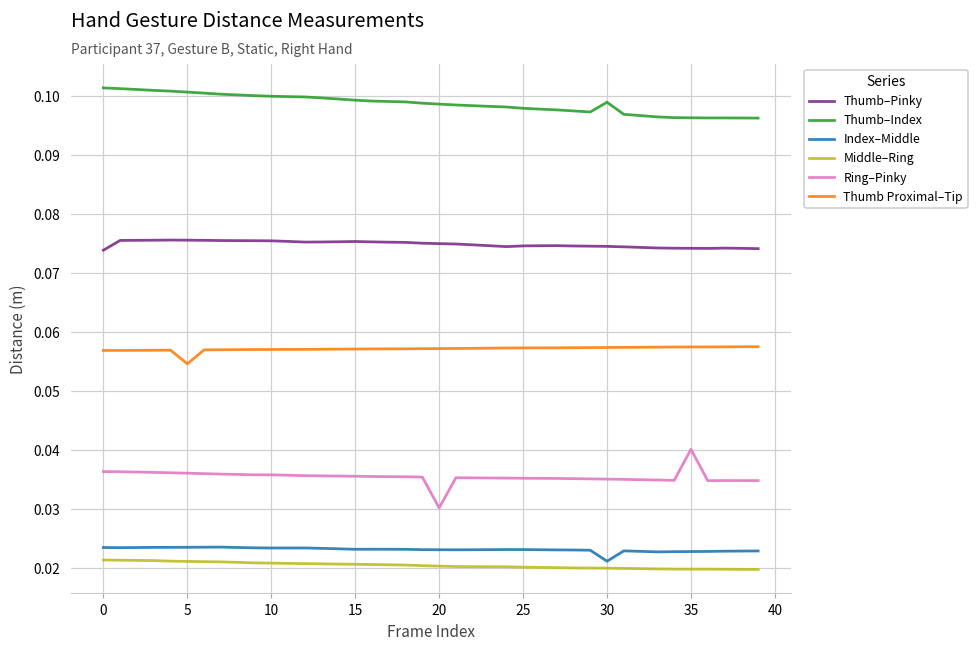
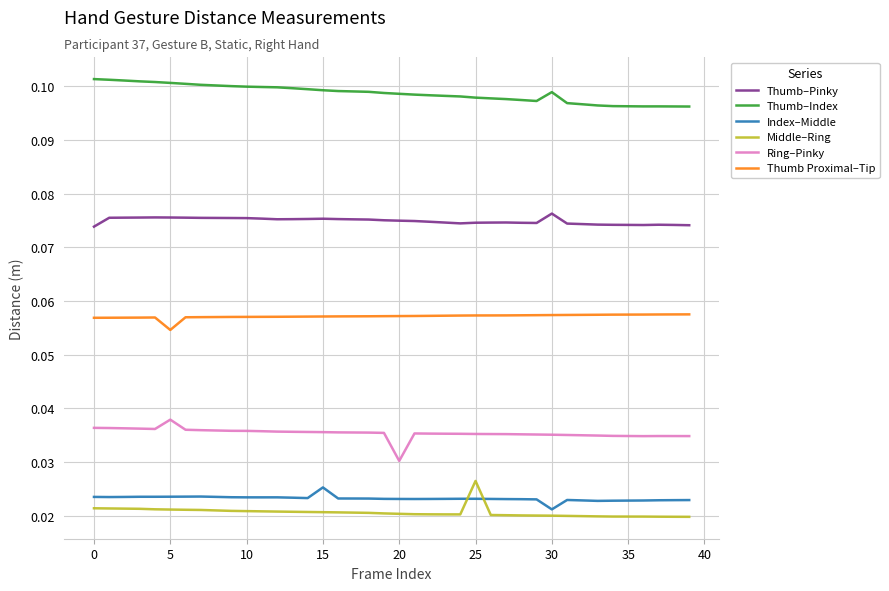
  {
    "Thumb–Pinky": {
      "0": 0.074,
      "5": 0.076,
      "10": 0.075,
      "15": 0.075,
      "20": 0.075,
      "25": 0.075,
-     "30": 0.075,
+     "30": 0.076,
      "35": 0.074
    },
    "Thumb–Index": {
      "0": 0.101,
      "5": 0.101,
      "10": 0.100,
      "15": 0.099,
      "20": 0.099,
      "25": 0.098,
      "30": 0.099,
      "35": 0.096
    },
    "Index–Middle": {
      "0": 0.023,
      "5": 0.024,
      "10": 0.023,
-     "15": 0.023,
+     "15": 0.025,
      "20": 0.023,
      "25": 0.023,
      "30": 0.021,
      "35": 0.023
    },
    "Middle–Ring": {
      "0": 0.021,
      "5": 0.021,
      "10": 0.021,
      "15": 0.021,
      "20": 0.020,
-     "25": 0.020,
+     "25": 0.026,
      "30": 0.020,
      "35": 0.020
    },
    "Ring–Pinky": {
      "0": 0.036,
-     "5": 0.036,
+     "5": 0.038,
      "10": 0.036,
      "15": 0.036,
      "20": 0.030,
      "25": 0.035,
      "30": 0.035,
-     "35": 0.040
+     "35": 0.035
    },
    "Thumb Proximal–Tip": {
      "0": 0.057,
      "5": 0.055,
      "10": 0.057,
      "15": 0.057,
      "20": 0.057,
      "25": 0.057,
      "30": 0.057,
      "35": 0.057
    }
  }
